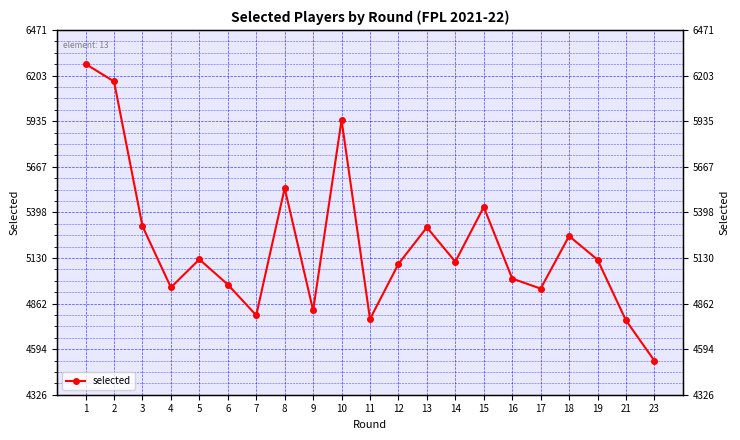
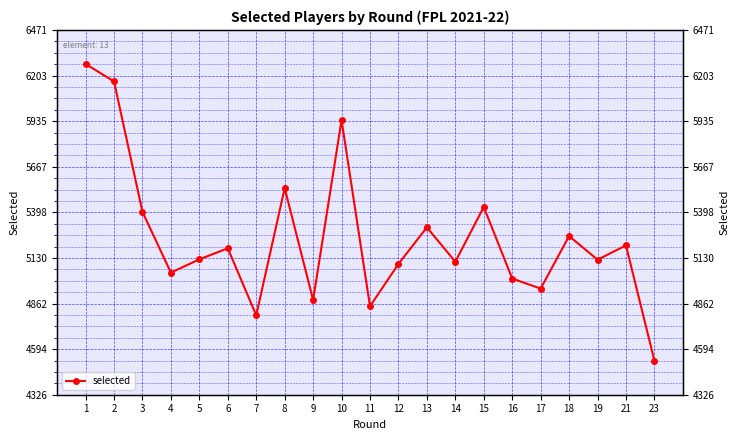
  {
    "2": 6170,
-   "3": 5320,
-   "4": 4960,
+   "3": 5400,
+   "4": 5040,
    "5": 5120,
-   "6": 4970,
+   "6": 5190,
    "7": 4790,
    "8": 5540,
-   "9": 4820,
+   "9": 4880,
    "10": 5940,
-   "11": 4770,
+   "11": 4850,
    "12": 5100,
    "13": 5310,
    "14": 5110,
    "15": 5430,
    "16": 5010,
    "17": 4950,
    "18": 5260,
    "19": 5120,
-   "21": 4760,
+   "21": 5200,
    "23": 4530
  }
